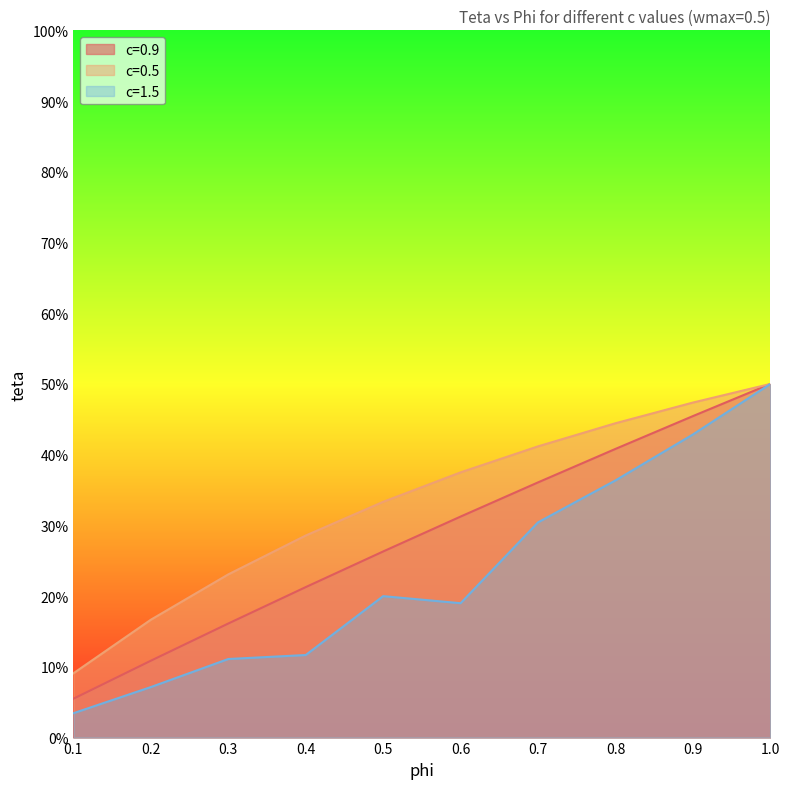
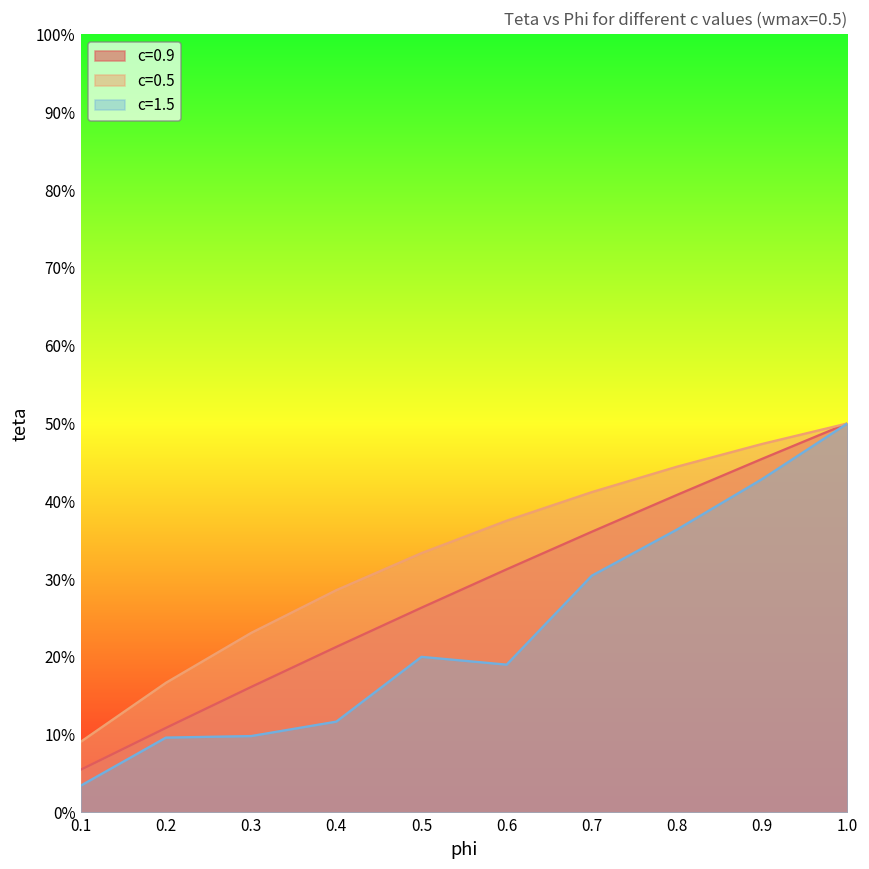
  {
    "c=1.5": {
      "0.1": "3%",
-     "0.2": "7%",
-     "0.3": "11%",
+     "0.2": "10%",
+     "0.3": "10%",
      "0.4": "12%",
      "0.5": "20%",
      "0.6": "19%",
      "0.7": "30%",
      "0.8": "36%",
      "0.9": "43%"
    }
  }
